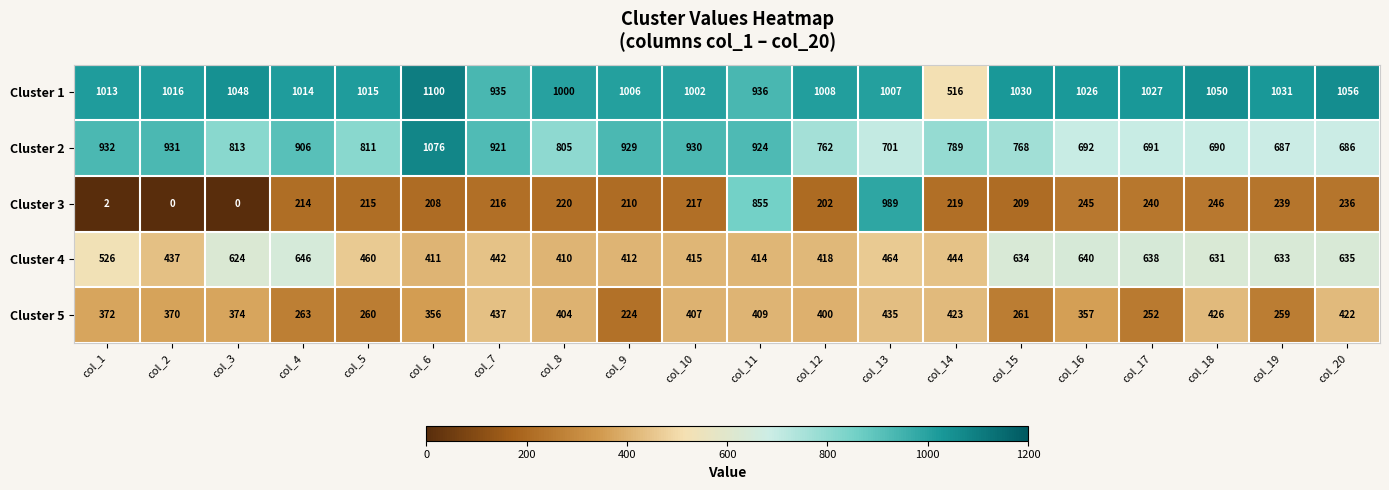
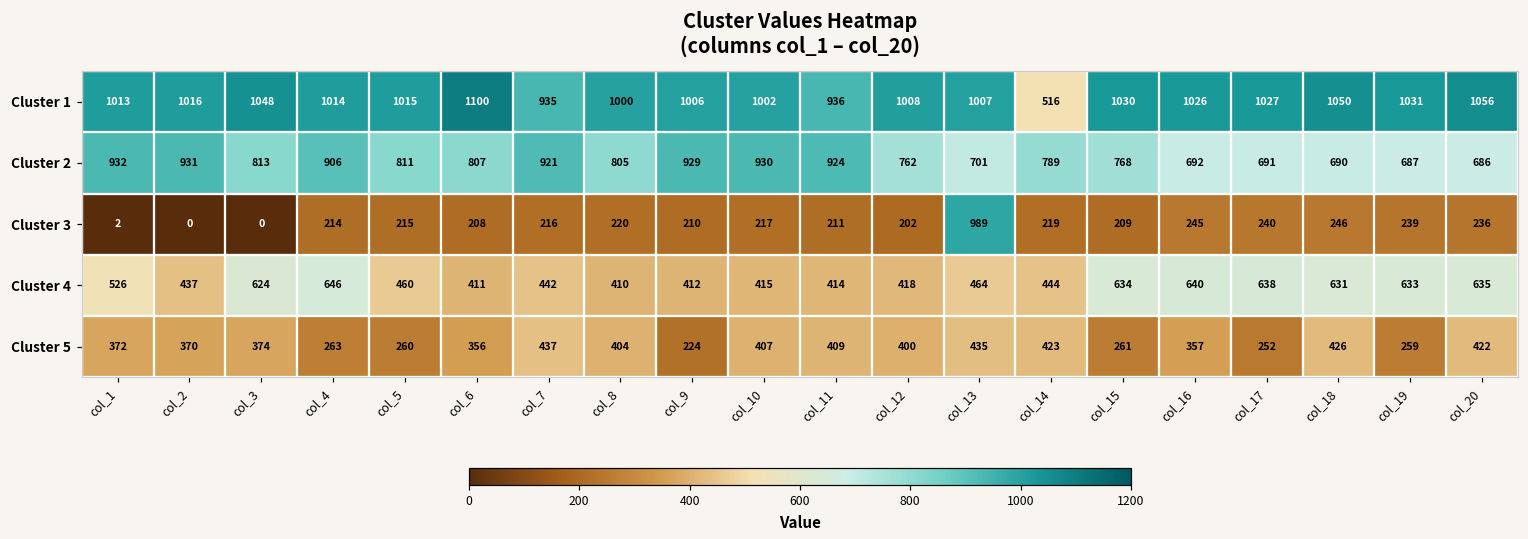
  {
    "Cluster 1": {
      "col_1": 1013,
      "col_2": 1016,
      "col_3": 1048,
      "col_4": 1014,
      "col_5": 1015,
      "col_6": 1100,
      "col_7": 935,
      "col_8": 1000,
      "col_9": 1006,
      "col_10": 1002,
      "col_11": 936,
      "col_12": 1008,
      "col_13": 1007,
      "col_14": 516,
      "col_15": 1030,
      "col_16": 1026,
      "col_17": 1027,
      "col_18": 1050,
      "col_19": 1031,
      "col_20": 1056
    },
    "Cluster 2": {
      "col_1": 932,
      "col_2": 931,
      "col_3": 813,
      "col_4": 906,
      "col_5": 811,
-     "col_6": 1076,
+     "col_6": 807,
      "col_7": 921,
      "col_8": 805,
      "col_9": 929,
      "col_10": 930,
      "col_11": 924,
      "col_12": 762,
      "col_13": 701,
      "col_14": 789,
      "col_15": 768,
      "col_16": 692,
      "col_17": 691,
      "col_18": 690,
      "col_19": 687,
      "col_20": 686
    },
    "Cluster 3": {
      "col_1": 2,
      "col_2": 0,
      "col_3": 0,
      "col_4": 214,
      "col_5": 215,
      "col_6": 208,
      "col_7": 216,
      "col_8": 220,
      "col_9": 210,
      "col_10": 217,
-     "col_11": 855,
+     "col_11": 211,
      "col_12": 202,
      "col_13": 989,
      "col_14": 219,
      "col_15": 209,
      "col_16": 245,
      "col_17": 240,
      "col_18": 246,
      "col_19": 239,
      "col_20": 236
    },
    "Cluster 4": {
      "col_1": 526,
      "col_2": 437,
      "col_3": 624,
      "col_4": 646,
      "col_5": 460,
      "col_6": 411,
      "col_7": 442,
      "col_8": 410,
      "col_9": 412,
      "col_10": 415,
      "col_11": 414,
      "col_12": 418,
      "col_13": 464,
      "col_14": 444,
      "col_15": 634,
      "col_16": 640,
      "col_17": 638,
      "col_18": 631,
      "col_19": 633,
      "col_20": 635
    },
    "Cluster 5": {
      "col_1": 372,
      "col_2": 370,
      "col_3": 374,
      "col_4": 263,
      "col_5": 260,
      "col_6": 356,
      "col_7": 437,
      "col_8": 404,
      "col_9": 224,
      "col_10": 407,
      "col_11": 409,
      "col_12": 400,
      "col_13": 435,
      "col_14": 423,
      "col_15": 261,
      "col_16": 357,
      "col_17": 252,
      "col_18": 426,
      "col_19": 259,
      "col_20": 422
    }
  }
